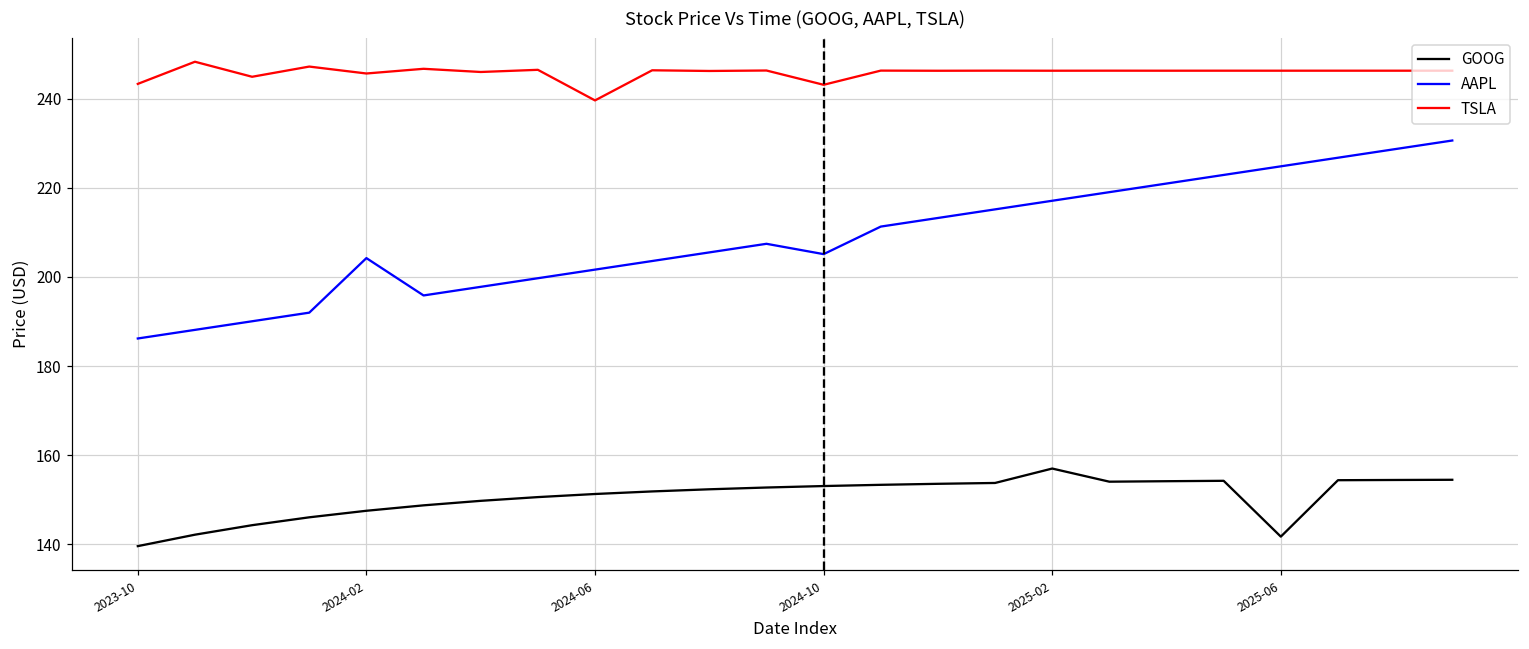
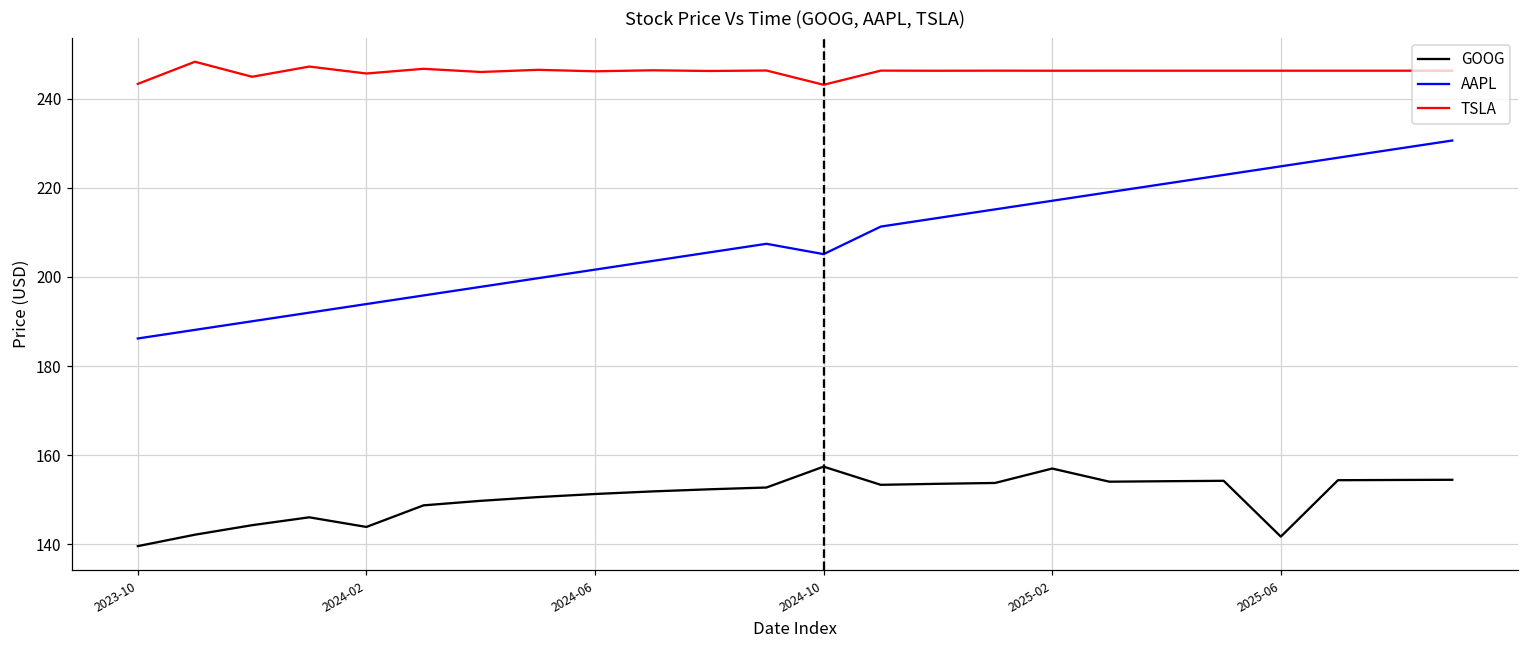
  {
    "GOOG": {
      "2023-10": 140,
-     "2024-02": 147,
+     "2024-02": 144,
      "2024-06": 151,
-     "2024-10": 153,
+     "2024-10": 157,
      "2025-02": 157,
      "2025-06": 142
    },
    "AAPL": {
      "2023-10": 186,
-     "2024-02": 204,
+     "2024-02": 194,
      "2024-06": 202,
      "2024-10": 205,
      "2025-02": 217,
      "2025-06": 225
    },
    "TSLA": {
      "2023-10": 243,
      "2024-02": 246,
-     "2024-06": 240,
+     "2024-06": 246,
      "2024-10": 243,
      "2025-02": 246,
      "2025-06": 246
    }
  }
